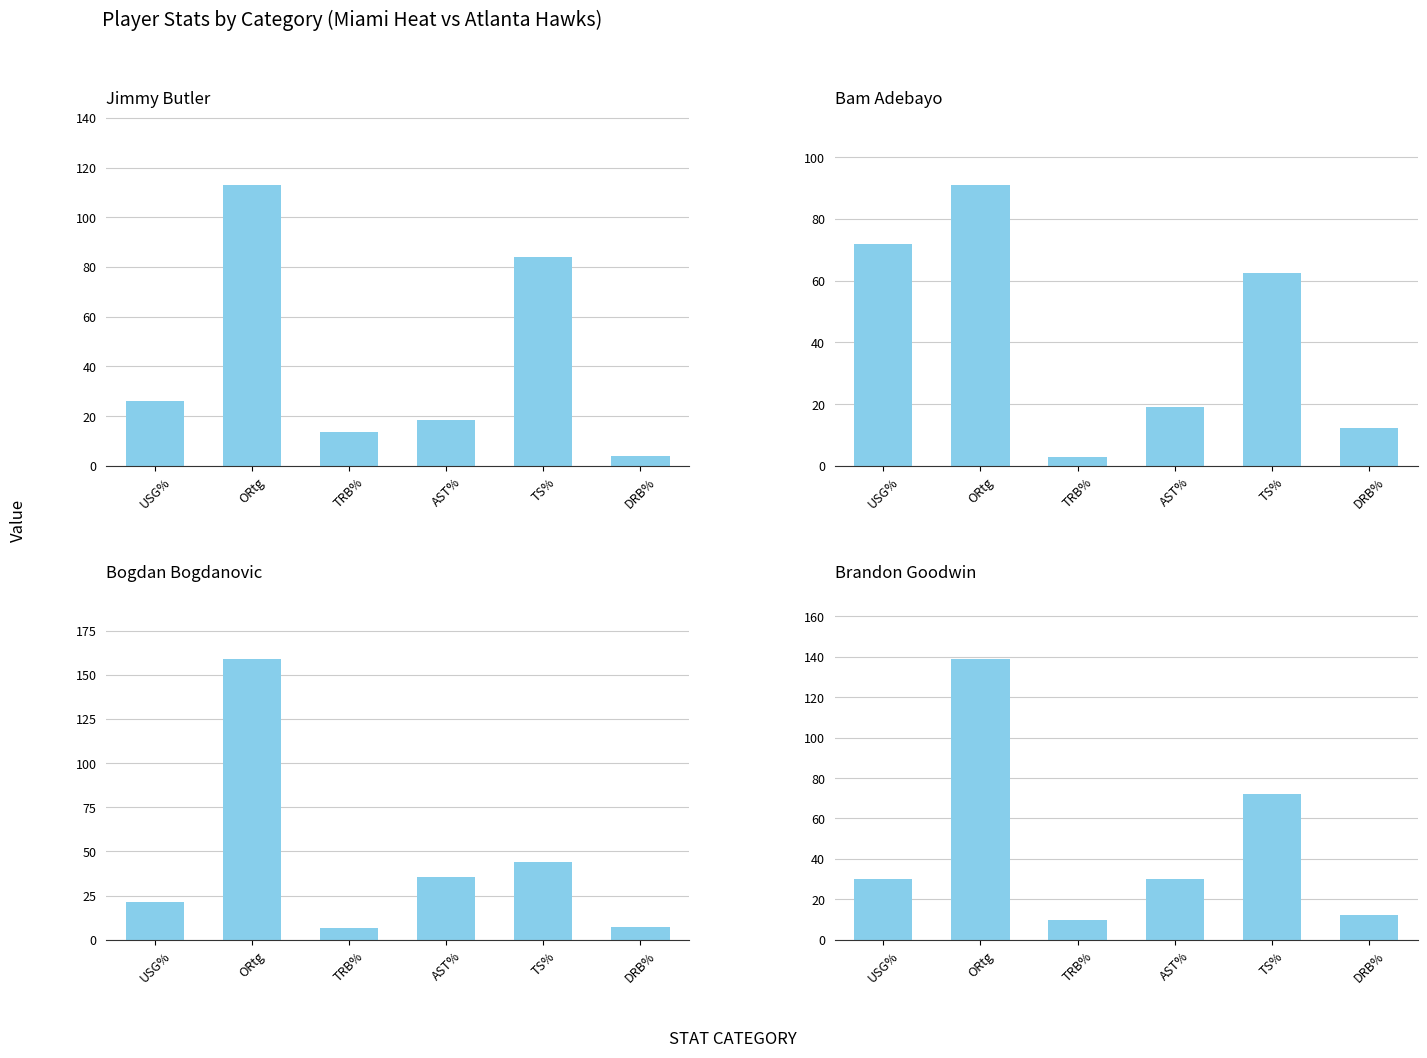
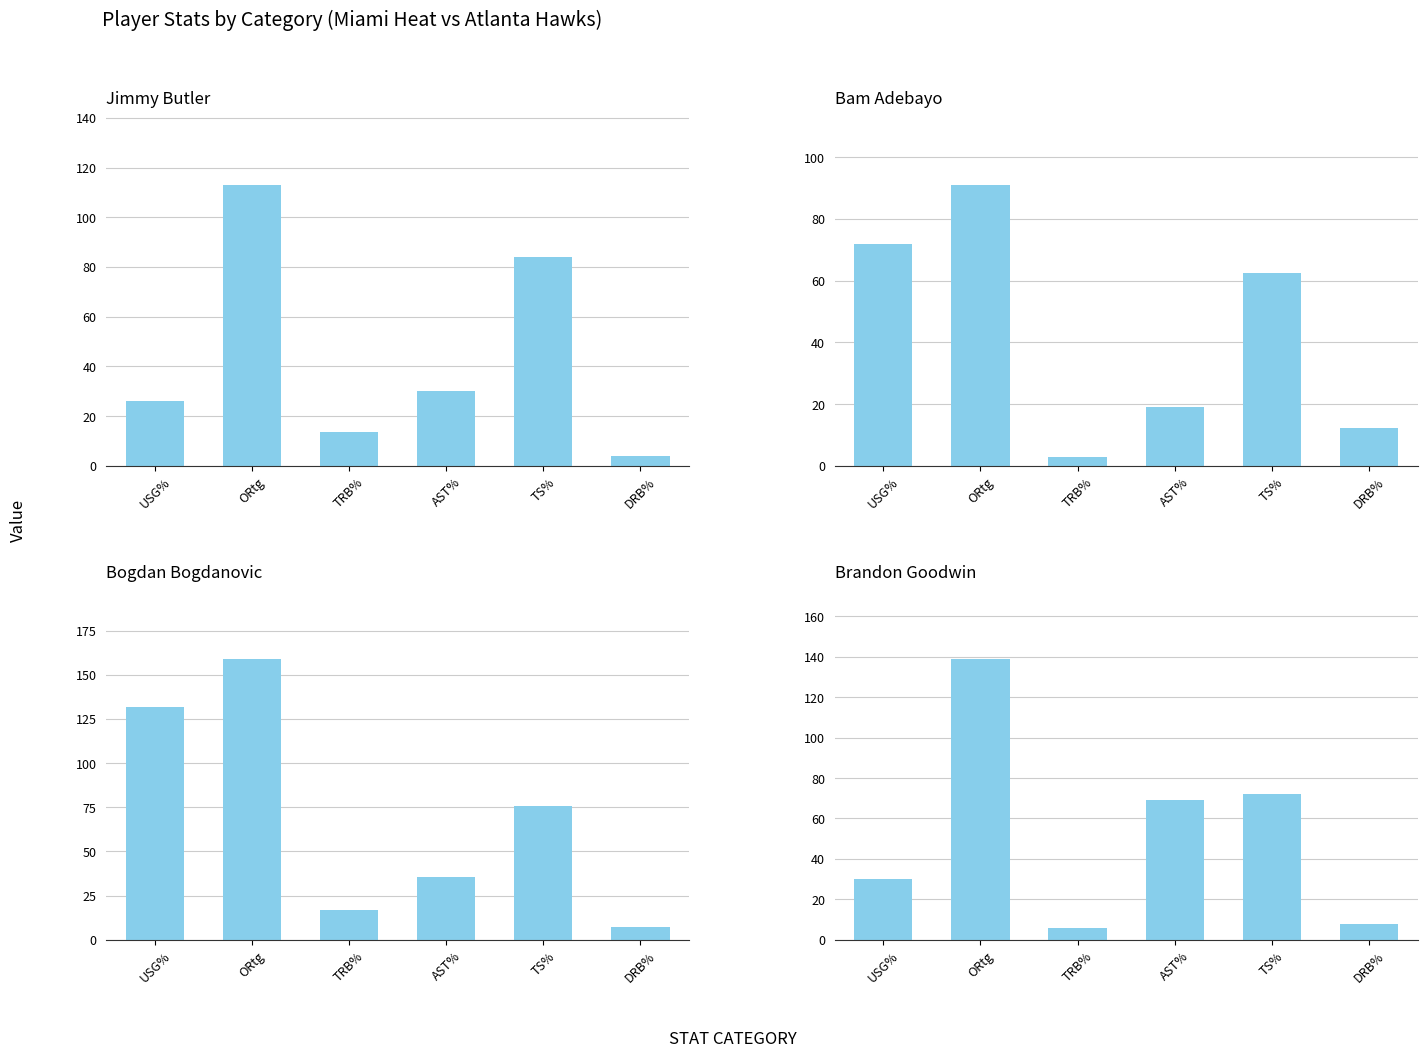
  {
    "Jimmy Butler": {
      "USG%": 26,
      "ORtg": 113,
      "TRB%": 14,
-     "AST%": 19,
+     "AST%": 30,
      "TS%": 84,
      "DRB%": 4
    },
    "Bam Adebayo": {
      "USG%": 72,
      "ORtg": 91,
      "TRB%": 3,
      "AST%": 19,
      "TS%": 62,
      "DRB%": 12
    },
    "Bogdan Bogdanovic": {
-     "USG%": 21,
+     "USG%": 132,
      "ORtg": 159,
-     "TRB%": 6,
+     "TRB%": 17,
      "AST%": 35,
-     "TS%": 44,
+     "TS%": 76,
      "DRB%": 7
    },
    "Brandon Goodwin": {
      "USG%": 30,
      "ORtg": 139,
-     "TRB%": 10,
-     "AST%": 30,
+     "TRB%": 6,
+     "AST%": 69,
      "TS%": 72,
-     "DRB%": 12
+     "DRB%": 8
    }
  }
